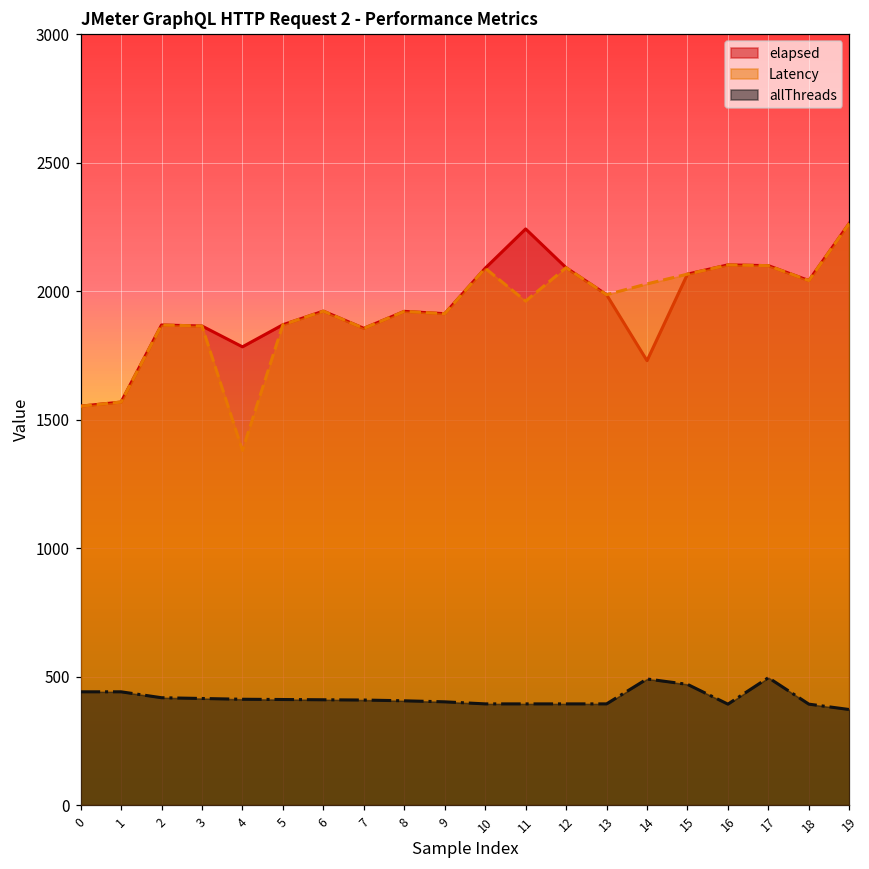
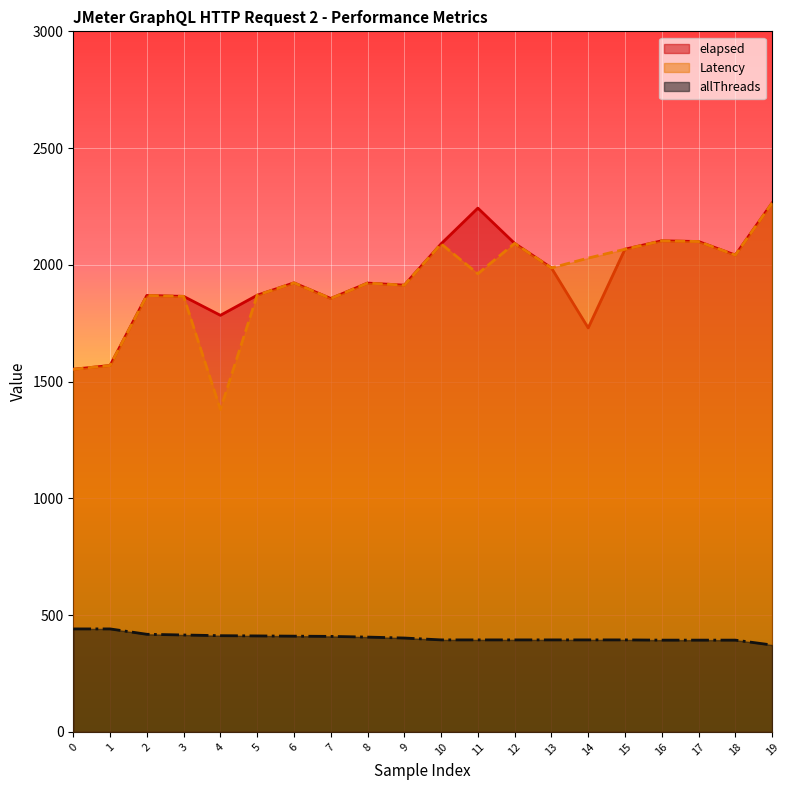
  {
    "elapsed": {
      "4": 1780,
      "11": 2240,
      "14": 1730
    },
    "Latency": {
      "4": 1380,
      "11": 1960,
      "14": 2030
    },
    "allThreads": {
      "0": 440,
      "1": 440,
      "2": 420,
      "3": 420,
      "4": 410,
      "5": 410,
      "6": 410,
      "7": 410,
      "8": 410,
      "9": 400,
      "10": 390,
      "11": 390,
      "12": 390,
      "13": 390,
-     "14": 490,
-     "15": 470,
+     "14": 390,
+     "15": 390,
      "16": 390,
-     "17": 500,
+     "17": 390,
      "18": 390,
      "19": 370
    }
  }
